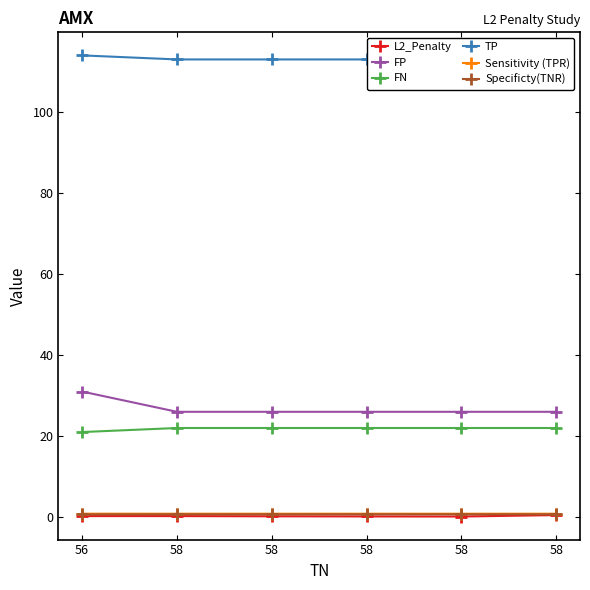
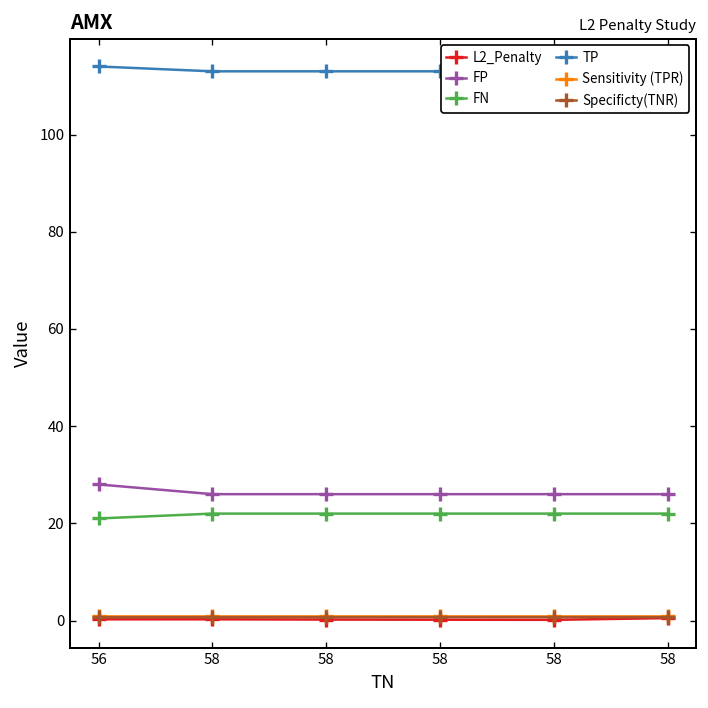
  {
    "FP": {
-     "56": 31
+     "56": 28
    },
    "FN": {
      "56": 21
    },
    "TP": {
      "56": 114
    }
  }
